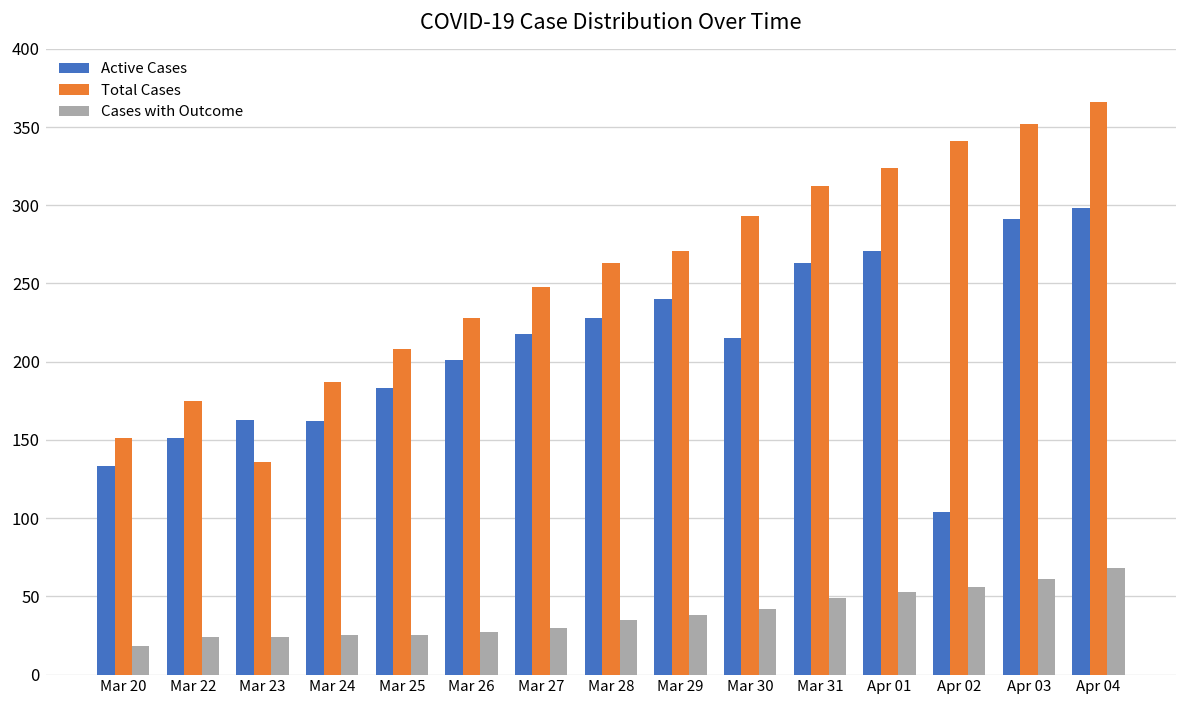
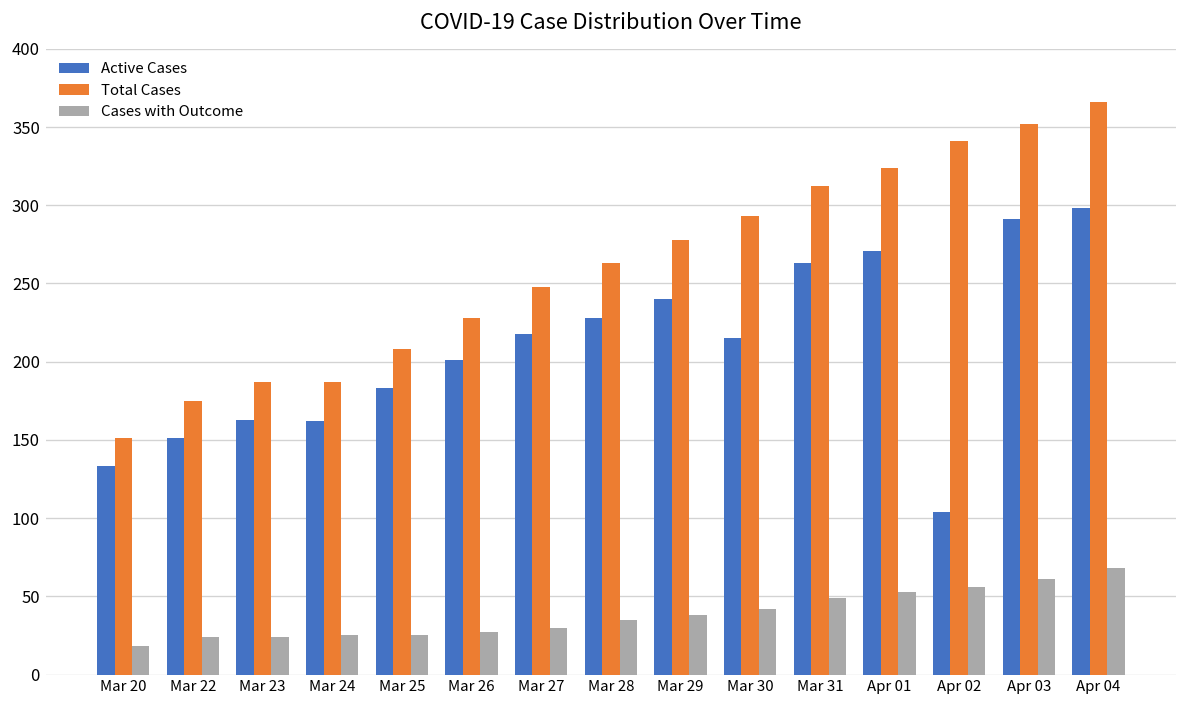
  {
    "Active Cases": {
      "Mar 20": 133,
      "Mar 22": 151,
      "Mar 23": 163,
      "Mar 24": 162,
      "Mar 25": 183,
      "Mar 26": 201,
      "Mar 27": 218,
      "Mar 28": 228,
      "Mar 29": 240,
      "Mar 30": 215,
      "Mar 31": 263,
      "Apr 01": 271,
      "Apr 02": 104,
      "Apr 03": 291,
      "Apr 04": 298
    },
    "Total Cases": {
      "Mar 20": 151,
      "Mar 22": 175,
-     "Mar 23": 136,
+     "Mar 23": 187,
      "Mar 24": 187,
      "Mar 25": 208,
      "Mar 26": 228,
      "Mar 27": 248,
      "Mar 28": 263,
-     "Mar 29": 271,
+     "Mar 29": 278,
      "Mar 30": 293,
      "Mar 31": 312,
      "Apr 01": 324,
      "Apr 02": 341,
      "Apr 03": 352,
      "Apr 04": 366
    },
    "Cases with Outcome": {
      "Mar 20": 18,
      "Mar 22": 24,
      "Mar 23": 24,
      "Mar 24": 25,
      "Mar 25": 25,
      "Mar 26": 27,
      "Mar 27": 30,
      "Mar 28": 35,
      "Mar 29": 38,
      "Mar 30": 42,
      "Mar 31": 49,
      "Apr 01": 53,
      "Apr 02": 56,
      "Apr 03": 61,
      "Apr 04": 68
    }
  }
